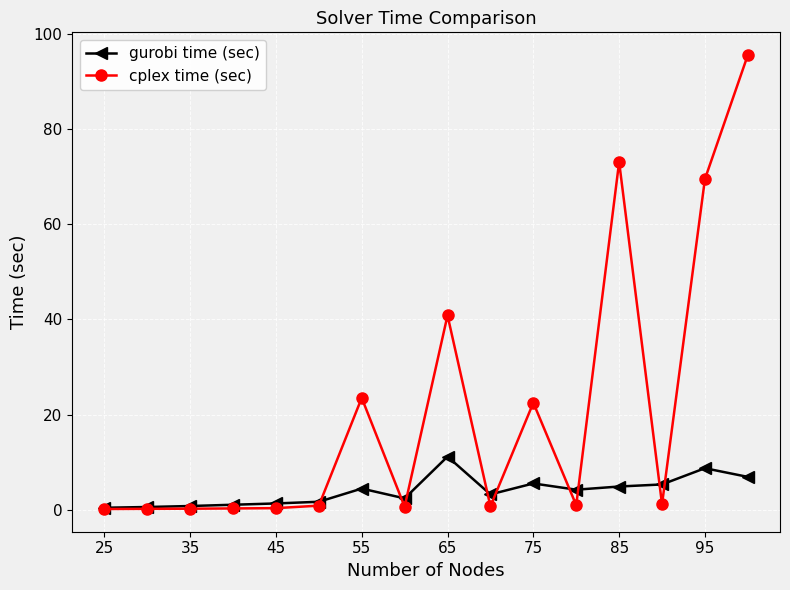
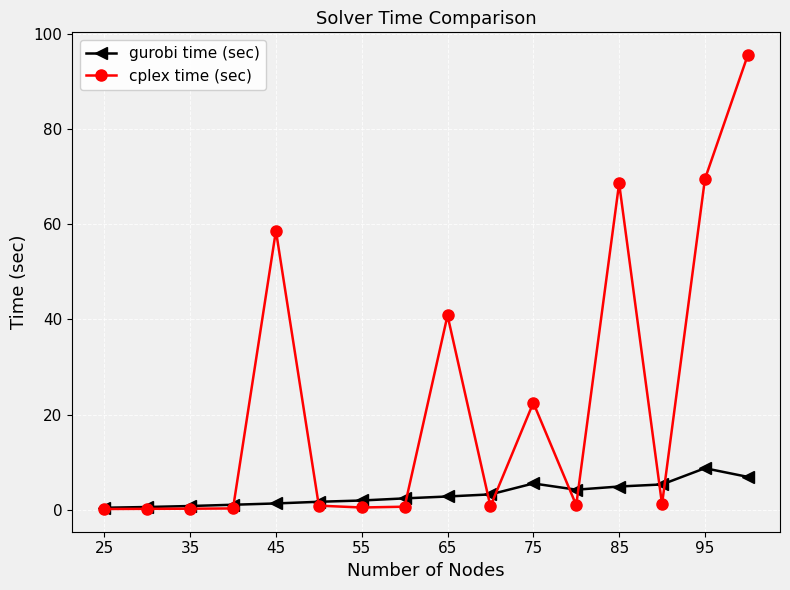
  {
    "gurobi time (sec)": {
      "35": 1,
      "45": 1,
-     "55": 4,
-     "65": 11,
+     "55": 2,
+     "65": 3,
      "75": 6,
      "85": 5,
      "95": 9
    },
    "cplex time (sec)": {
      "35": 0,
-     "45": 0,
-     "55": 24,
+     "45": 59,
+     "55": 0,
      "65": 41,
      "75": 22,
-     "85": 73,
+     "85": 69,
      "95": 69
    }
  }
